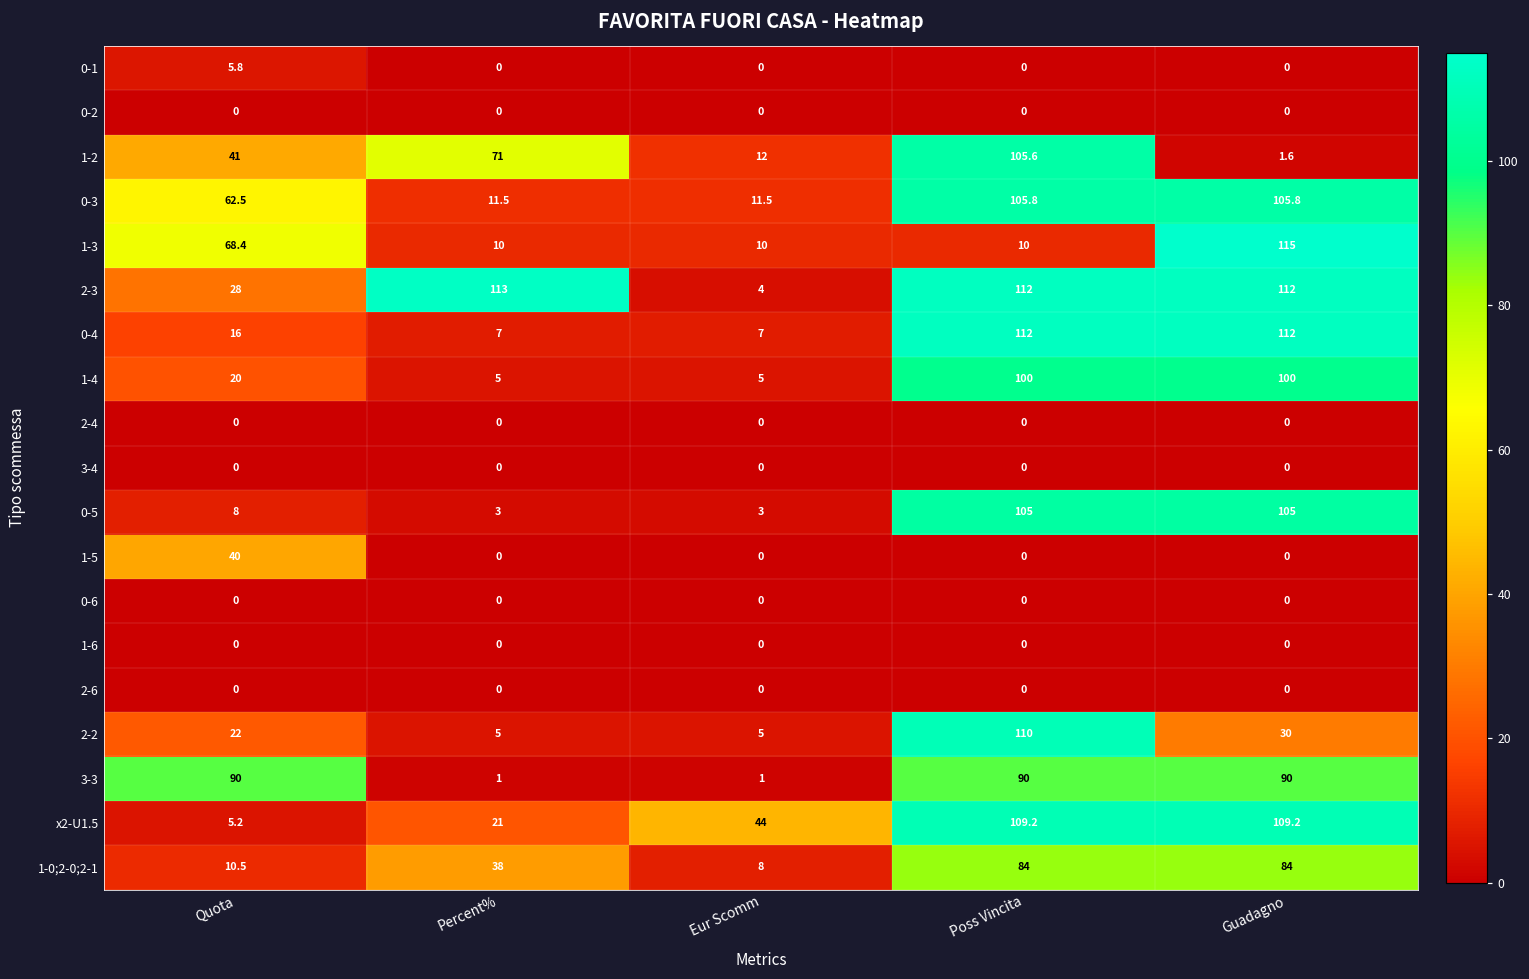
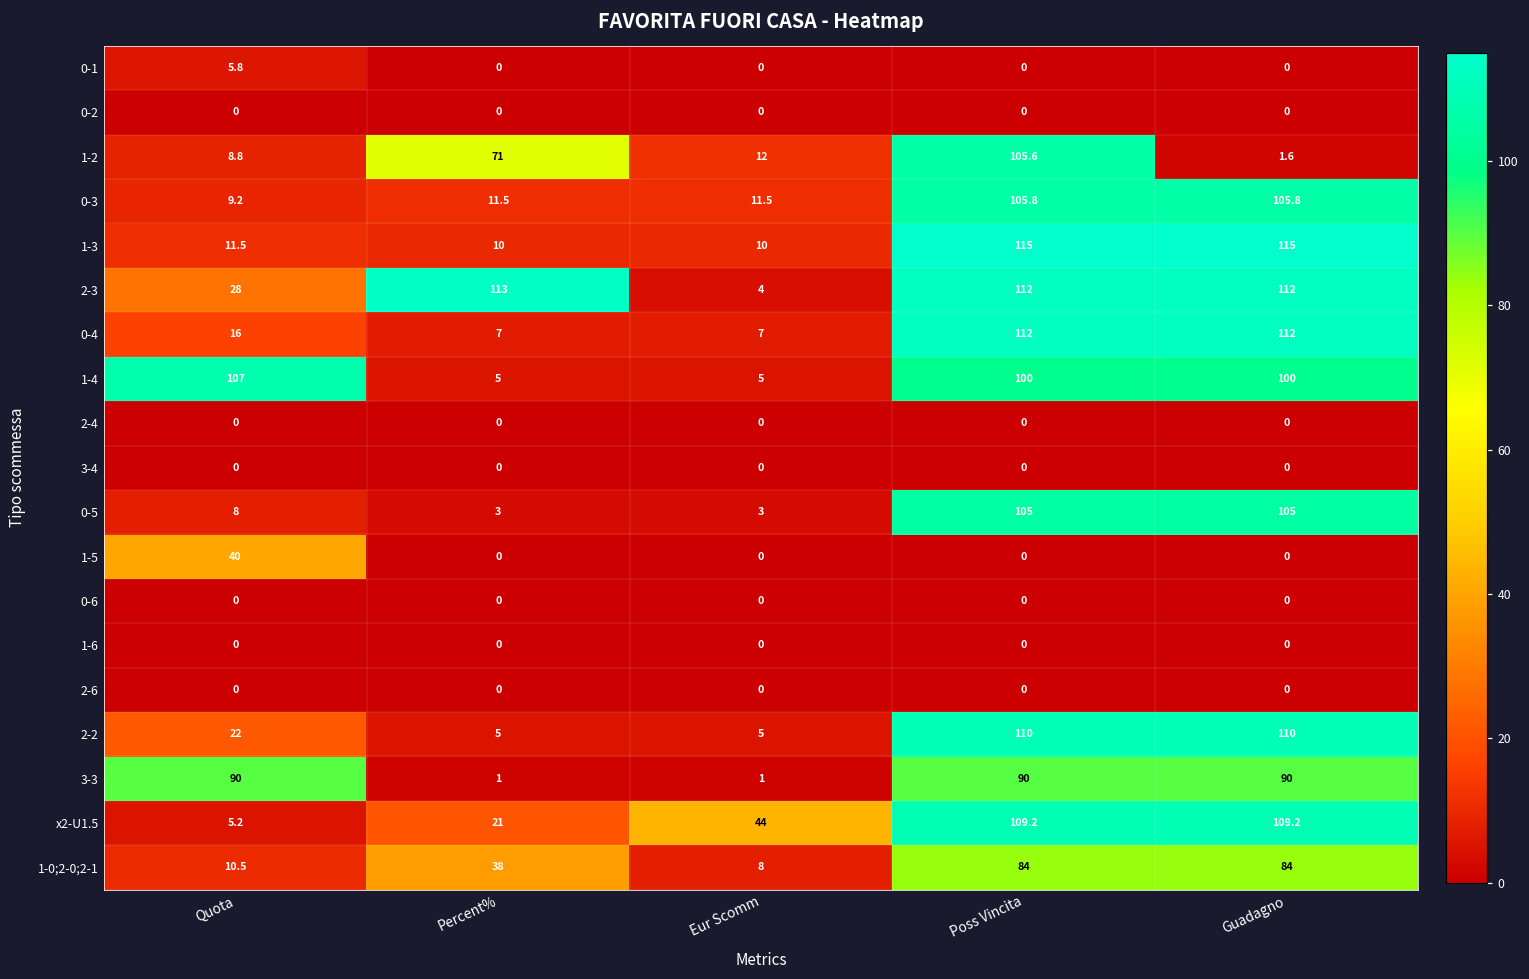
  {
    "0-1": {
      "Quota": 5.8,
      "Percent%": 0,
      "Eur Scomm": 0,
      "Poss Vincita": 0,
      "Guadagno": 0
    },
    "0-2": {
      "Quota": 0,
      "Percent%": 0,
      "Eur Scomm": 0,
      "Poss Vincita": 0,
      "Guadagno": 0
    },
    "1-2": {
-     "Quota": 41,
+     "Quota": 8.8,
      "Percent%": 71,
      "Eur Scomm": 12,
      "Poss Vincita": 105.6,
      "Guadagno": 1.6
    },
    "0-3": {
-     "Quota": 62.5,
+     "Quota": 9.2,
      "Percent%": 11.5,
      "Eur Scomm": 11.5,
      "Poss Vincita": 105.8,
      "Guadagno": 105.8
    },
    "1-3": {
-     "Quota": 68.4,
+     "Quota": 11.5,
      "Percent%": 10,
      "Eur Scomm": 10,
-     "Poss Vincita": 10,
+     "Poss Vincita": 115,
      "Guadagno": 115
    },
    "2-3": {
      "Quota": 28,
      "Percent%": 113,
      "Eur Scomm": 4,
      "Poss Vincita": 112,
      "Guadagno": 112
    },
    "0-4": {
      "Quota": 16,
      "Percent%": 7,
      "Eur Scomm": 7,
      "Poss Vincita": 112,
      "Guadagno": 112
    },
    "1-4": {
-     "Quota": 20,
+     "Quota": 107,
      "Percent%": 5,
      "Eur Scomm": 5,
      "Poss Vincita": 100,
      "Guadagno": 100
    },
    "2-4": {
      "Quota": 0,
      "Percent%": 0,
      "Eur Scomm": 0,
      "Poss Vincita": 0,
      "Guadagno": 0
    },
    "3-4": {
      "Quota": 0,
      "Percent%": 0,
      "Eur Scomm": 0,
      "Poss Vincita": 0,
      "Guadagno": 0
    },
    "0-5": {
      "Quota": 8,
      "Percent%": 3,
      "Eur Scomm": 3,
      "Poss Vincita": 105,
      "Guadagno": 105
    },
    "1-5": {
      "Quota": 40,
      "Percent%": 0,
      "Eur Scomm": 0,
      "Poss Vincita": 0,
      "Guadagno": 0
    },
    "0-6": {
      "Quota": 0,
      "Percent%": 0,
      "Eur Scomm": 0,
      "Poss Vincita": 0,
      "Guadagno": 0
    },
    "1-6": {
      "Quota": 0,
      "Percent%": 0,
      "Eur Scomm": 0,
      "Poss Vincita": 0,
      "Guadagno": 0
    },
    "2-6": {
      "Quota": 0,
      "Percent%": 0,
      "Eur Scomm": 0,
      "Poss Vincita": 0,
      "Guadagno": 0
    },
    "2-2": {
      "Quota": 22,
      "Percent%": 5,
      "Eur Scomm": 5,
      "Poss Vincita": 110,
-     "Guadagno": 30
+     "Guadagno": 110
    },
    "3-3": {
      "Quota": 90,
      "Percent%": 1,
      "Eur Scomm": 1,
      "Poss Vincita": 90,
      "Guadagno": 90
    },
    "x2-U1.5": {
      "Quota": 5.2,
      "Percent%": 21,
      "Eur Scomm": 44,
      "Poss Vincita": 109.2,
      "Guadagno": 109.2
    },
    "1-0;2-0;2-1": {
      "Quota": 10.5,
      "Percent%": 38,
      "Eur Scomm": 8,
      "Poss Vincita": 84,
      "Guadagno": 84
    }
  }
